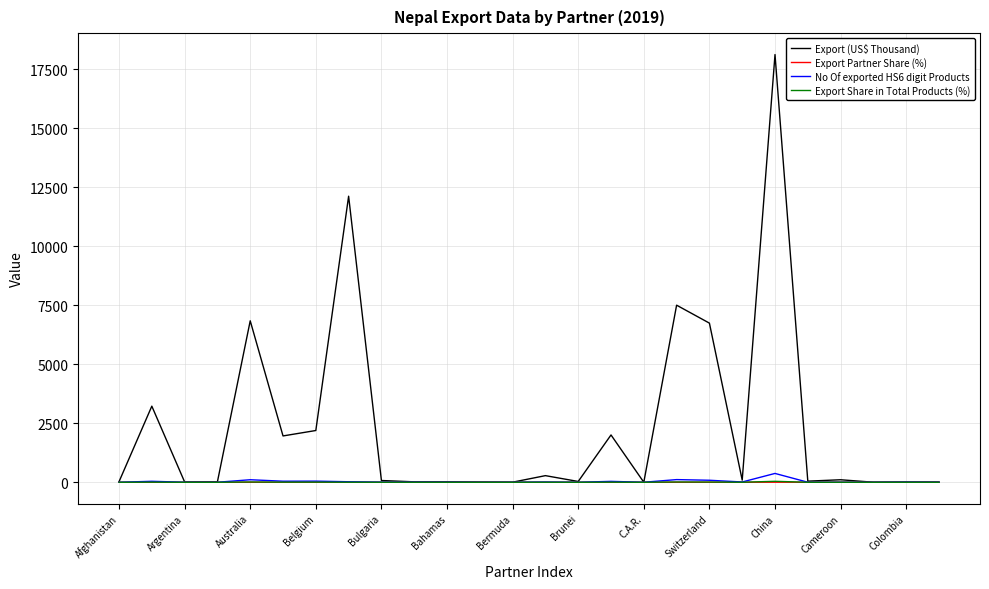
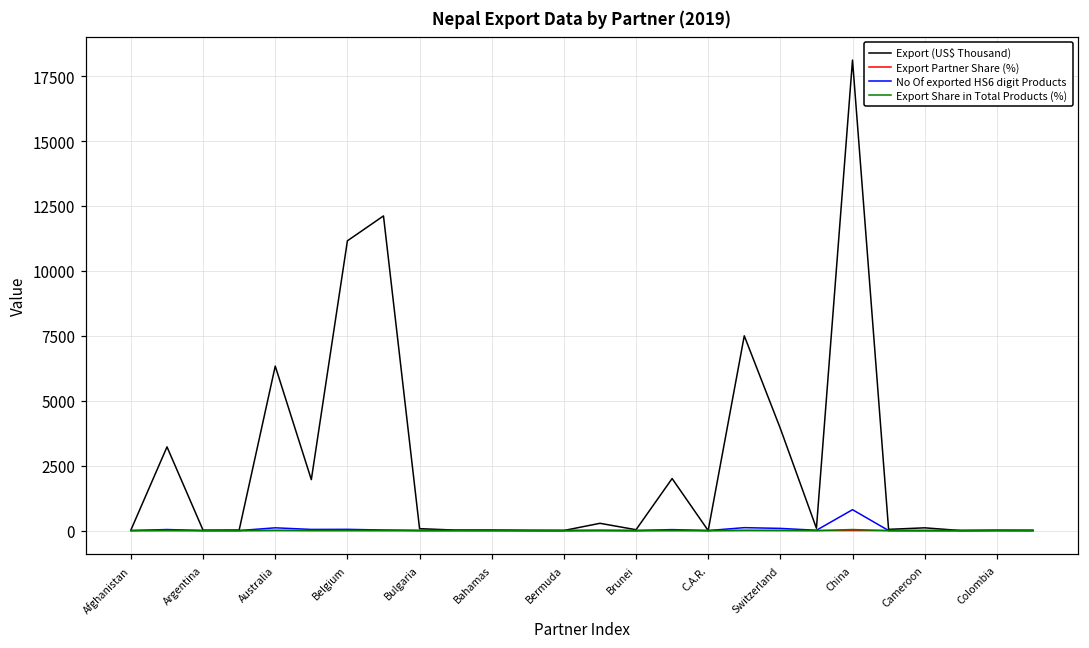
  {
    "Export (US$ Thousand)": {
-     "Australia": 6800,
-     "Belgium": 2200,
-     "Switzerland": 6700,
+     "Australia": 6300,
+     "Belgium": 11200,
+     "Switzerland": 3900,
      "China": 18100
    },
    "No Of exported HS6 digit Products": {
-     "China": 400
+     "China": 800
    }
  }
